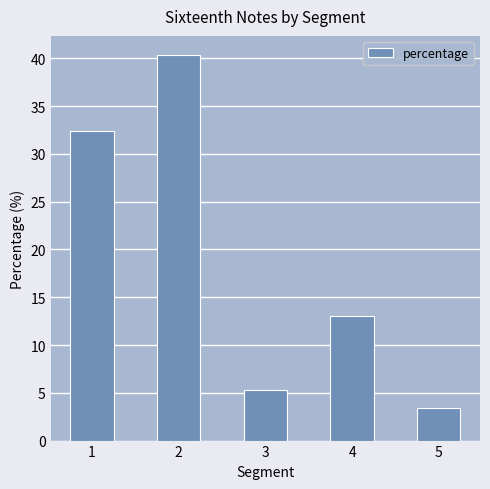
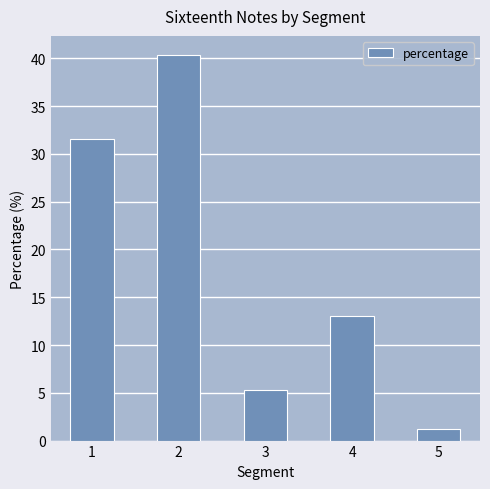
  {
-   "1": 32.4,
+   "1": 31.5,
    "2": 40,
    "3": 5,
    "4": 13,
-   "5": 3
+   "5": 1
  }
